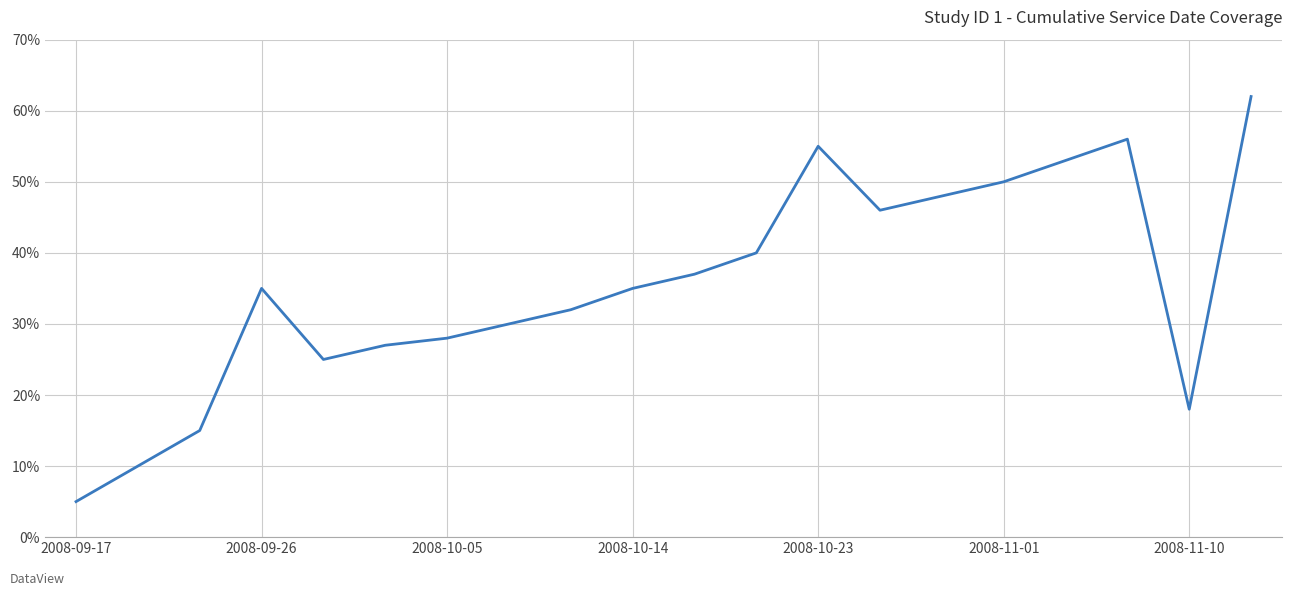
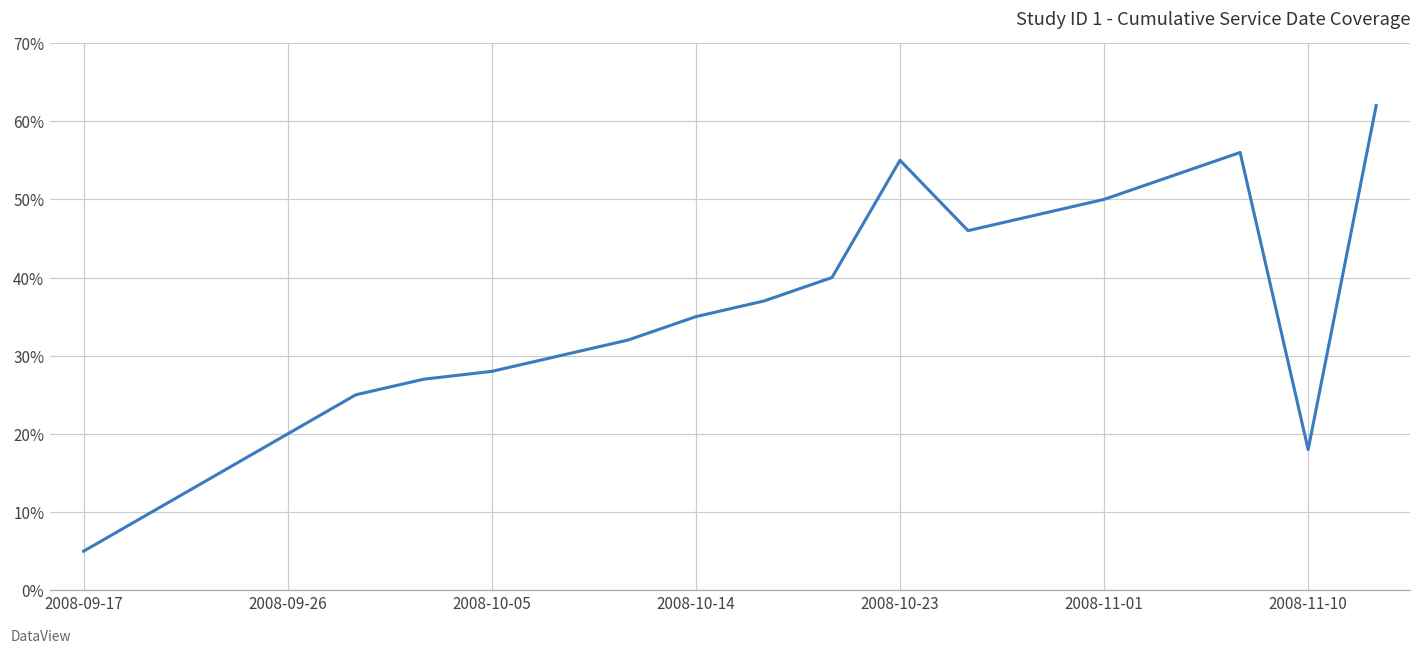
  {
    "2008-09-17": "5%",
-   "2008-09-26": "35%",
+   "2008-09-26": "20%",
    "2008-10-05": "28%",
    "2008-10-14": "35%",
    "2008-10-23": "55%",
    "2008-11-01": "50%",
    "2008-11-10": "18%"
  }
